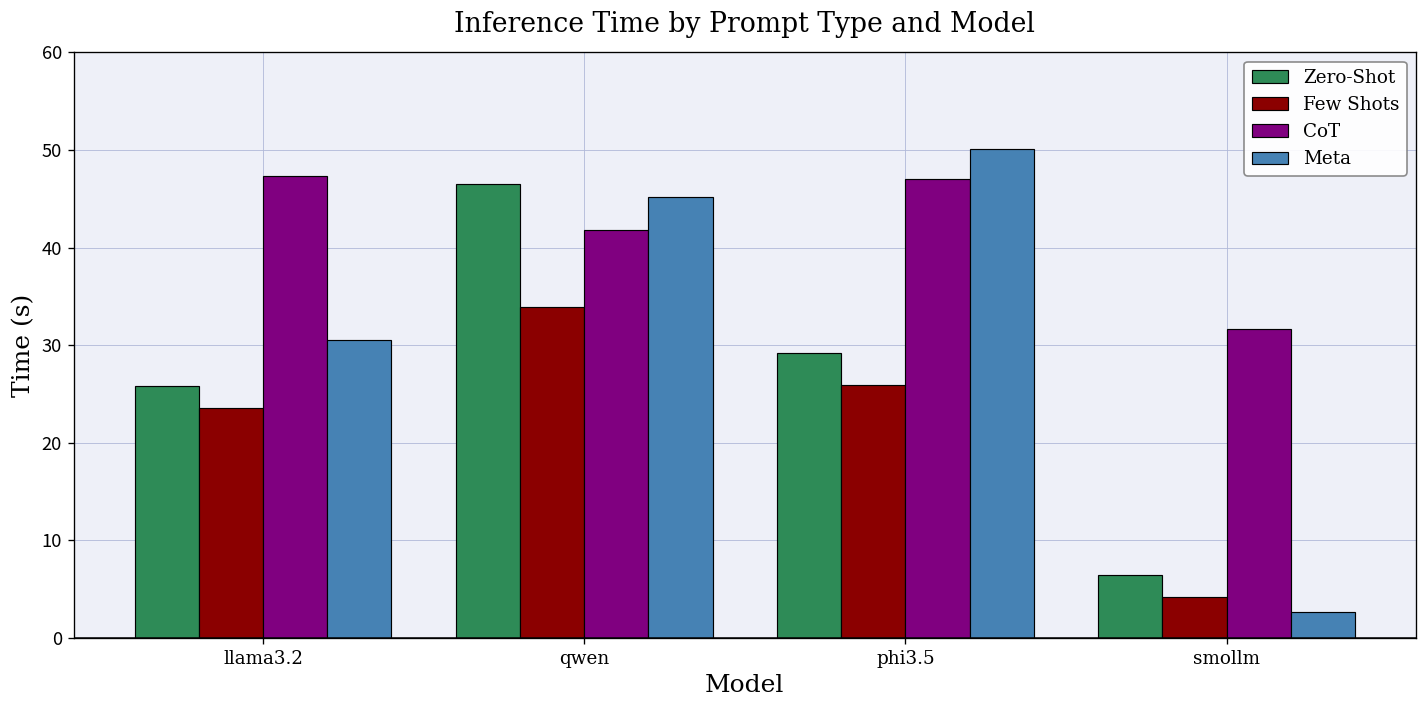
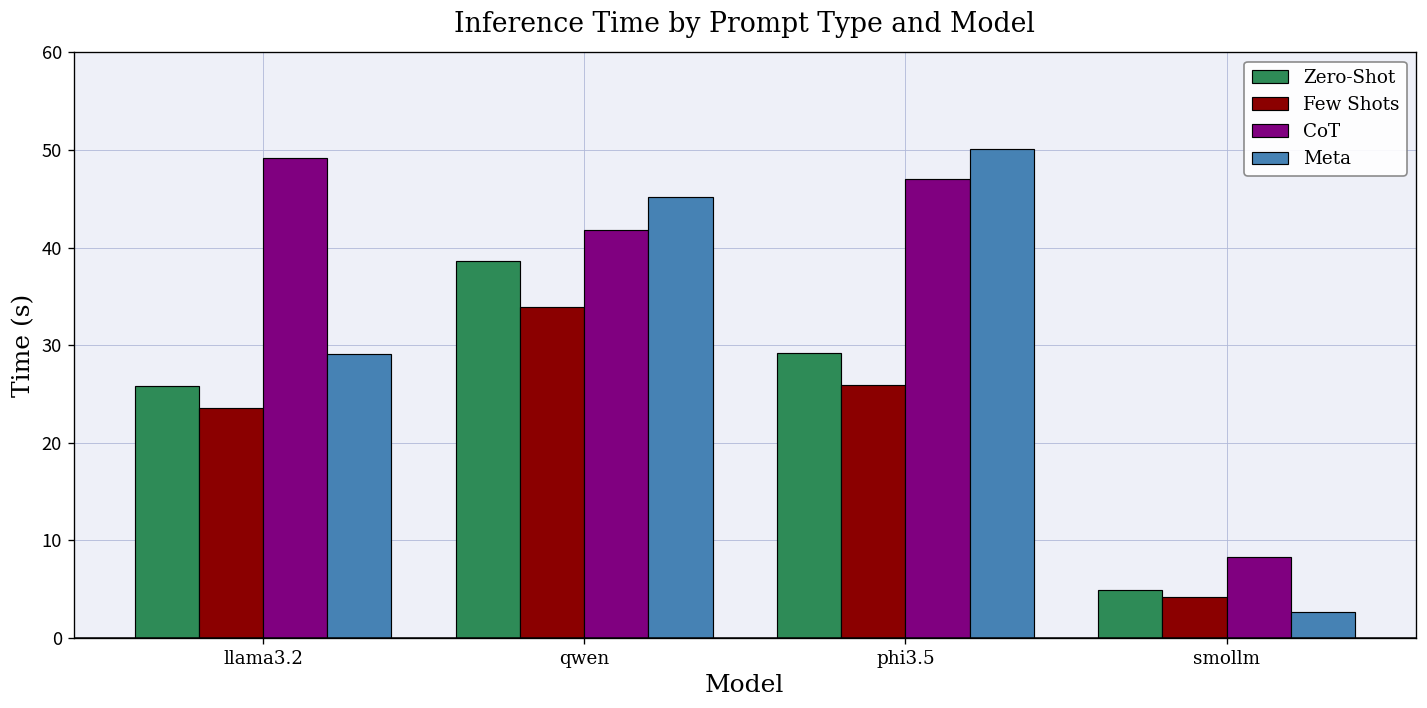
  {
    "Zero-Shot": {
      "llama3.2": 26,
-     "qwen": 47,
+     "qwen": 39,
      "phi3.5": 29,
-     "smollm": 6
+     "smollm": 5
    },
    "Few Shots": {
      "llama3.2": 24,
      "qwen": 34,
      "phi3.5": 26,
      "smollm": 4
    },
    "CoT": {
-     "llama3.2": 47,
+     "llama3.2": 49,
      "qwen": 42,
      "phi3.5": 47,
-     "smollm": 32
+     "smollm": 8
    },
    "Meta": {
-     "llama3.2": 31,
+     "llama3.2": 29,
      "qwen": 45,
      "phi3.5": 50,
      "smollm": 3
    }
  }
